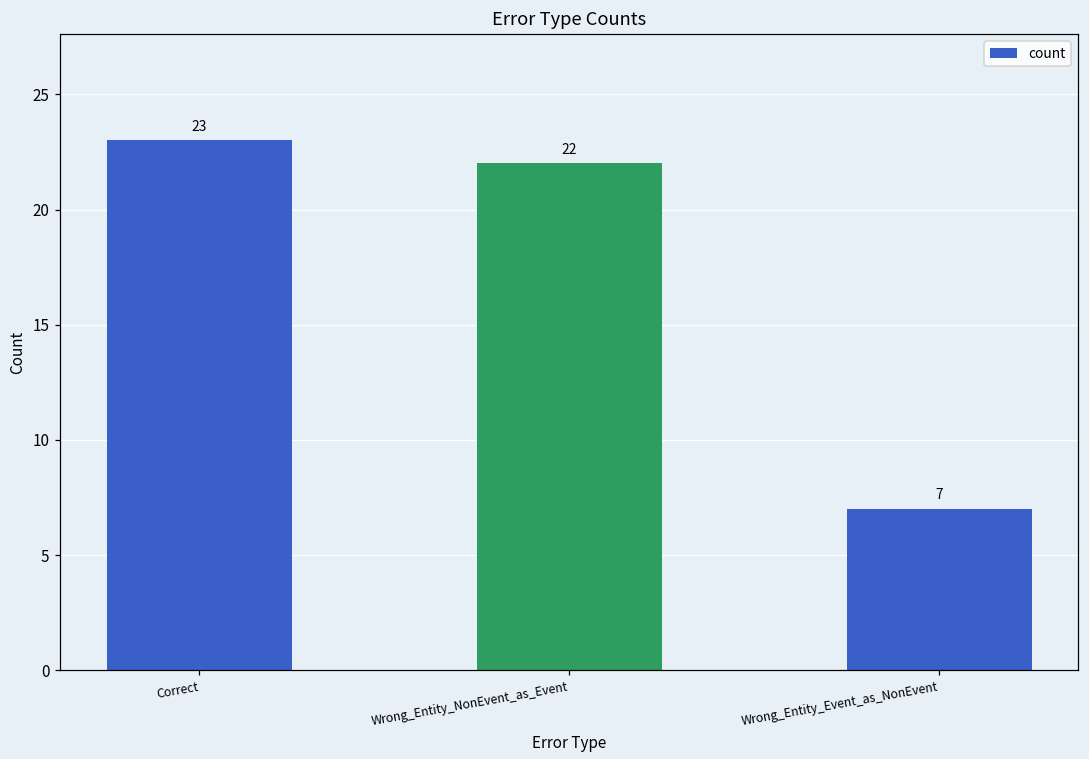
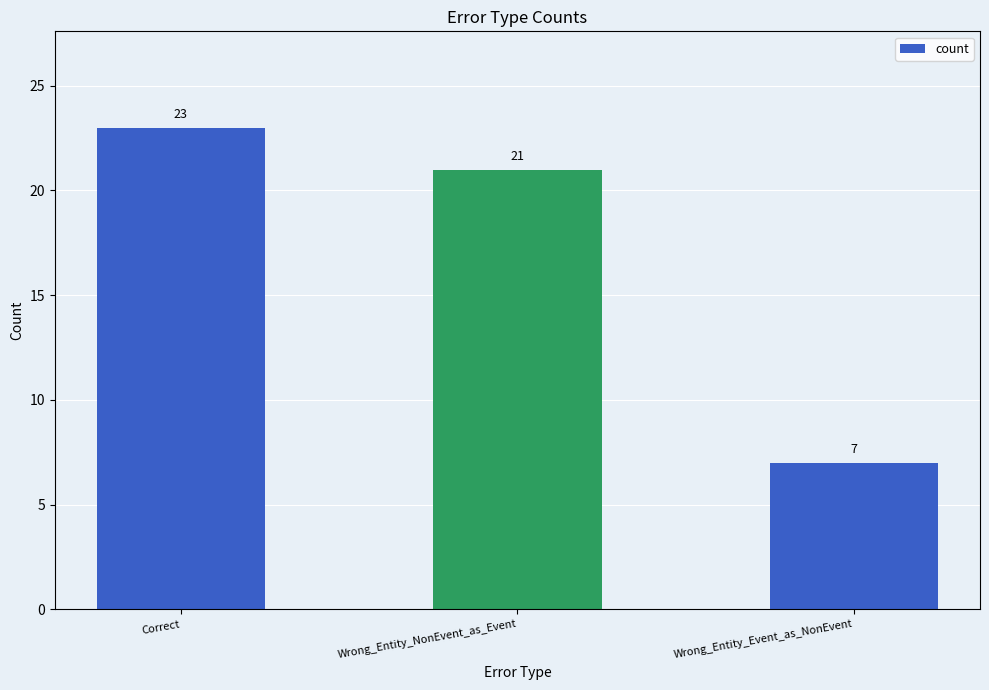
  {
    "Correct": 23,
-   "Wrong_Entity_NonEvent_as_Event": 22,
+   "Wrong_Entity_NonEvent_as_Event": 21,
    "Wrong_Entity_Event_as_NonEvent": 7
  }
